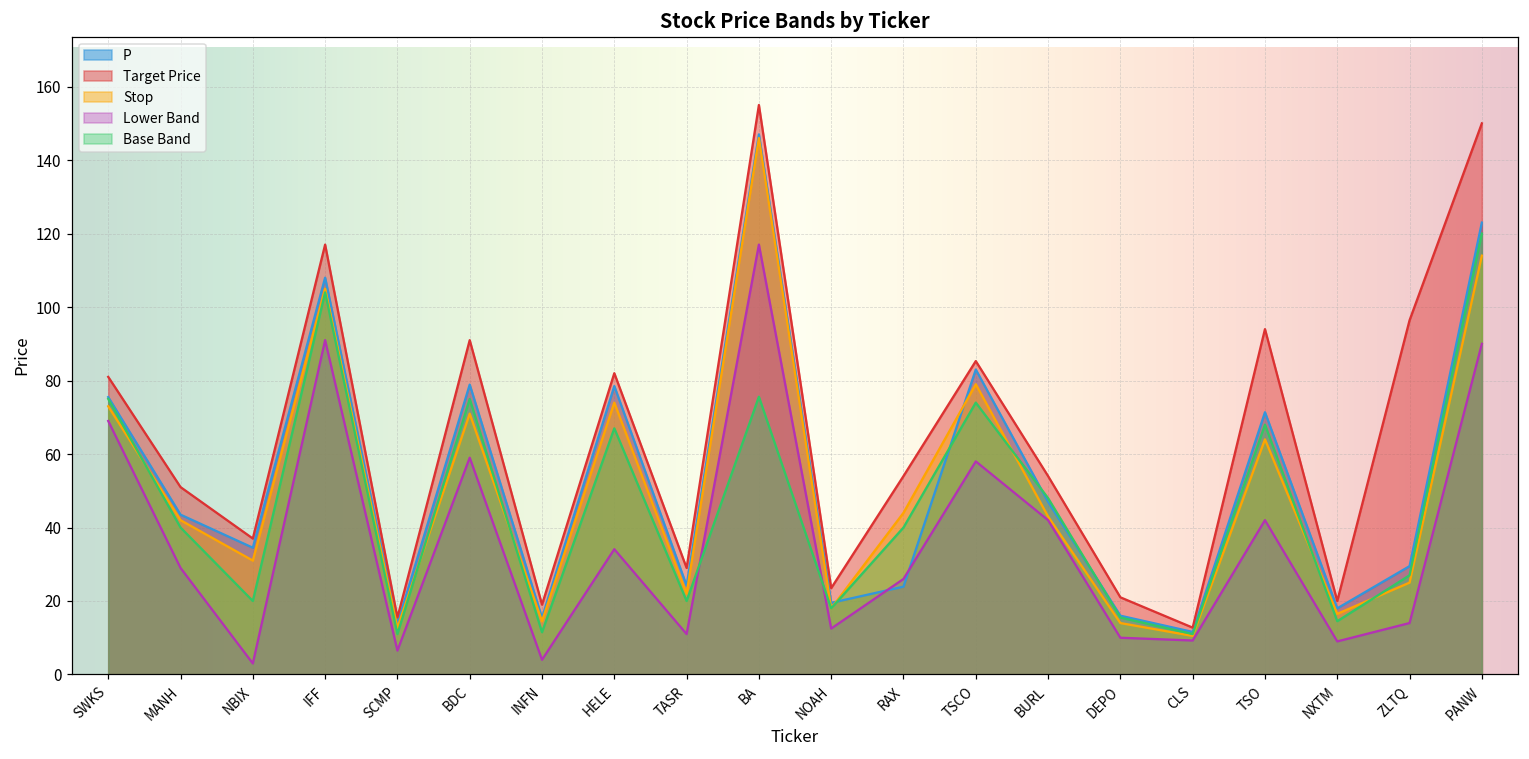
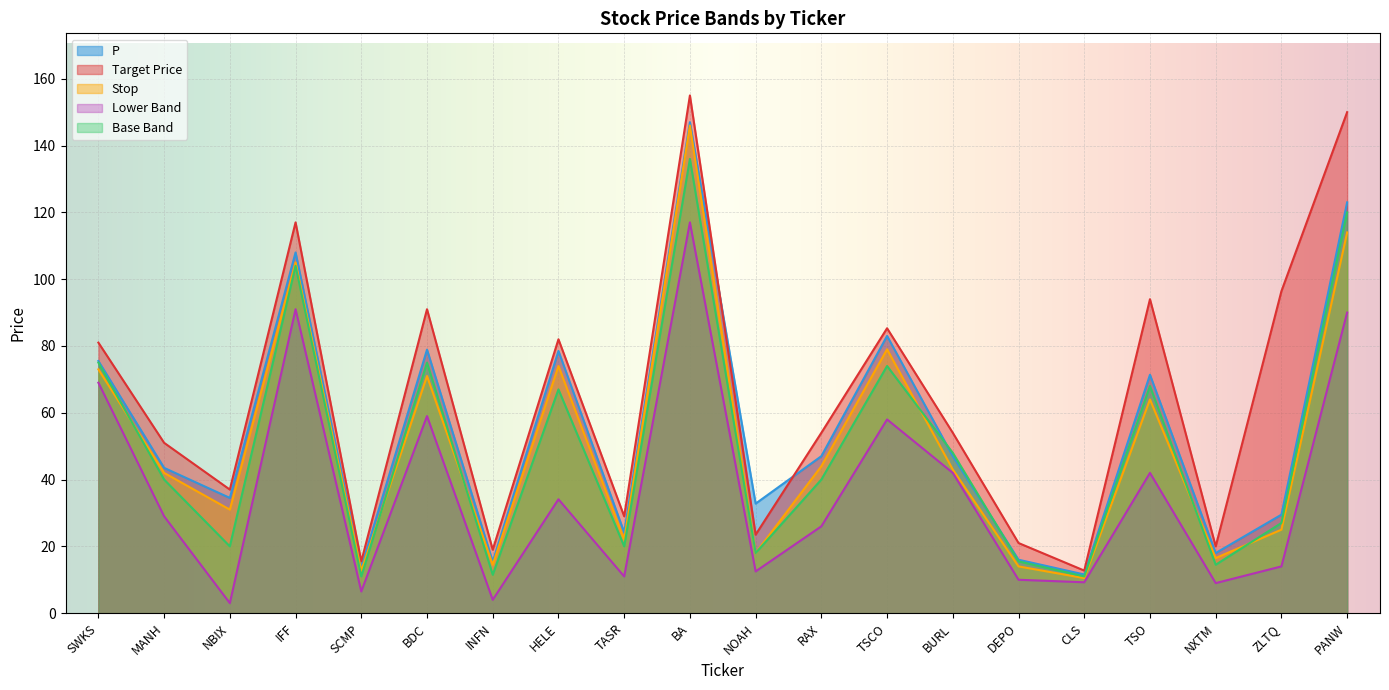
  {
    "P": {
      "MANH": 44,
      "NBIX": 35,
      "IFF": 108,
      "SCMP": 14,
      "BDC": 79,
      "INFN": 15,
      "HELE": 79,
      "TASR": 24,
      "BA": 147,
-     "NOAH": 20,
-     "RAX": 24,
+     "NOAH": 33,
+     "RAX": 47,
      "TSCO": 83,
      "BURL": 47,
      "TSO": 71,
      "NXTM": 18,
      "ZLTQ": 29,
      "PANW": 123
    },
    "Target Price": {
      "SWKS": 81,
      "MANH": 51,
      "NBIX": 37,
      "IFF": 117,
      "SCMP": 16,
      "BDC": 91,
      "INFN": 19,
      "HELE": 82,
      "TASR": 29,
      "BA": 155,
      "NOAH": 24,
      "RAX": 54,
      "TSCO": 85,
      "BURL": 54,
      "DEPO": 21,
      "CLS": 13,
      "TSO": 94,
      "NXTM": 20,
      "ZLTQ": 96,
      "PANW": 150
    },
    "Stop": {
      "SWKS": 73,
      "MANH": 42,
      "NBIX": 31,
      "IFF": 105,
      "SCMP": 13,
      "BDC": 71,
      "INFN": 15,
      "HELE": 74,
      "TASR": 22,
      "BA": 146,
      "RAX": 44,
      "TSCO": 79,
      "BURL": 43,
      "DEPO": 14,
      "TSO": 64,
      "NXTM": 17,
      "ZLTQ": 25,
      "PANW": 114
    },
    "Lower Band": {
      "SWKS": 69,
      "MANH": 29,
      "NBIX": 3,
      "IFF": 91,
      "SCMP": 7,
      "BDC": 59,
      "INFN": 4,
      "HELE": 34,
      "TASR": 11,
      "BA": 117,
      "NOAH": 13,
      "RAX": 26,
      "TSCO": 58,
      "BURL": 42,
      "DEPO": 10,
      "CLS": 9,
      "TSO": 42,
      "NXTM": 9,
      "ZLTQ": 14,
      "PANW": 90
    },
    "Base Band": {
      "MANH": 40,
      "NBIX": 20,
      "IFF": 104,
      "SCMP": 11,
      "BDC": 75,
      "INFN": 12,
      "HELE": 67,
      "TASR": 20,
-     "BA": 76,
+     "BA": 136,
      "RAX": 40,
      "TSCO": 74,
      "BURL": 48,
      "TSO": 68,
      "NXTM": 15,
      "ZLTQ": 27,
      "PANW": 120
    }
  }
